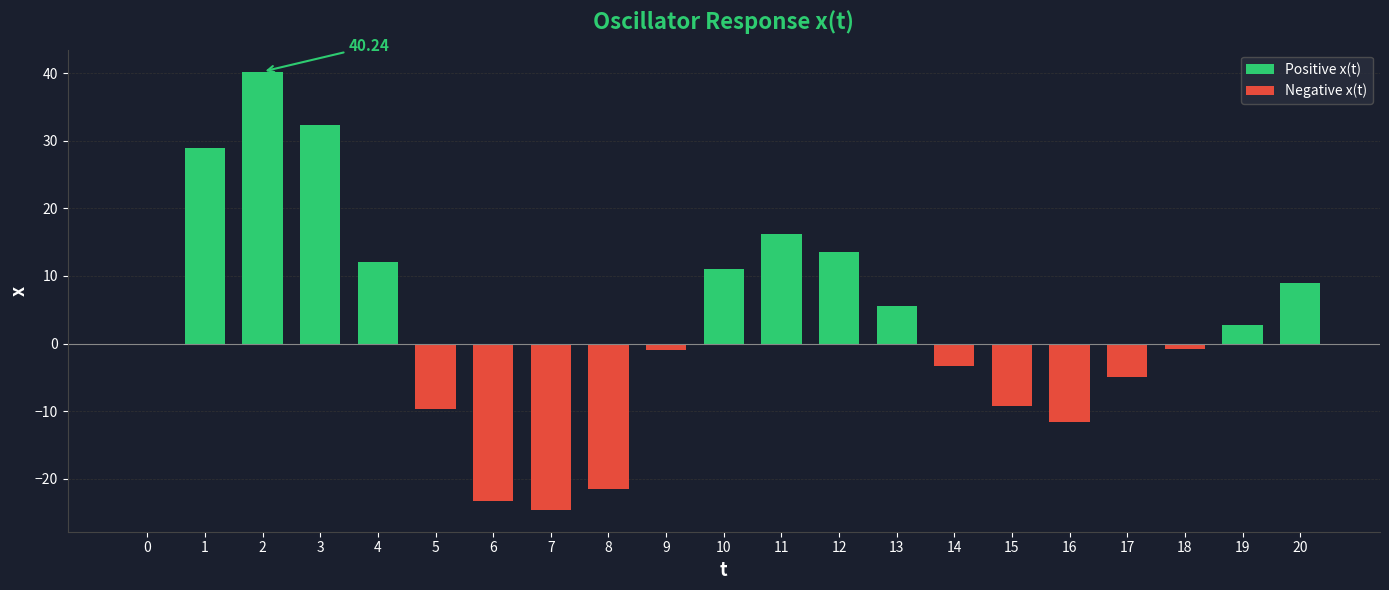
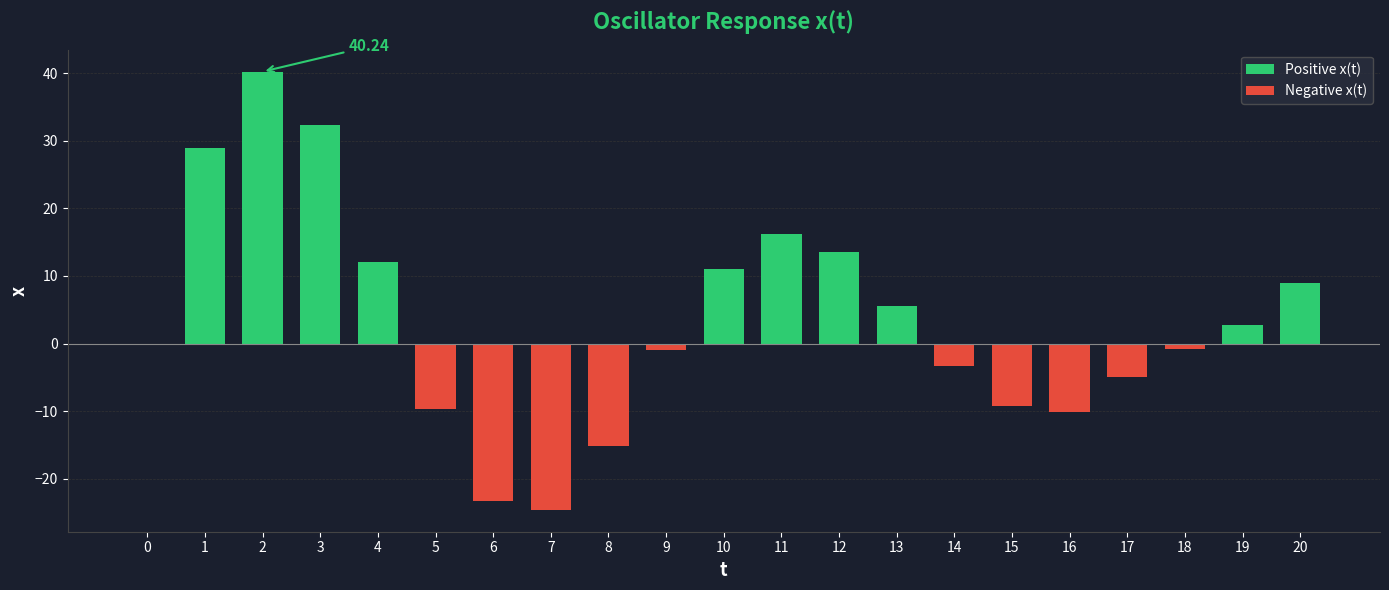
  {
    "Positive x(t)": {
      "2": 40.24
    },
    "Negative x(t)": {
      "5": -10,
      "6": -23,
      "7": -25,
-     "8": -22,
+     "8": -15,
      "9": -1,
      "14": -3,
      "15": -9,
-     "16": -12,
+     "16": -10,
      "17": -5,
      "18": -1
    }
  }
